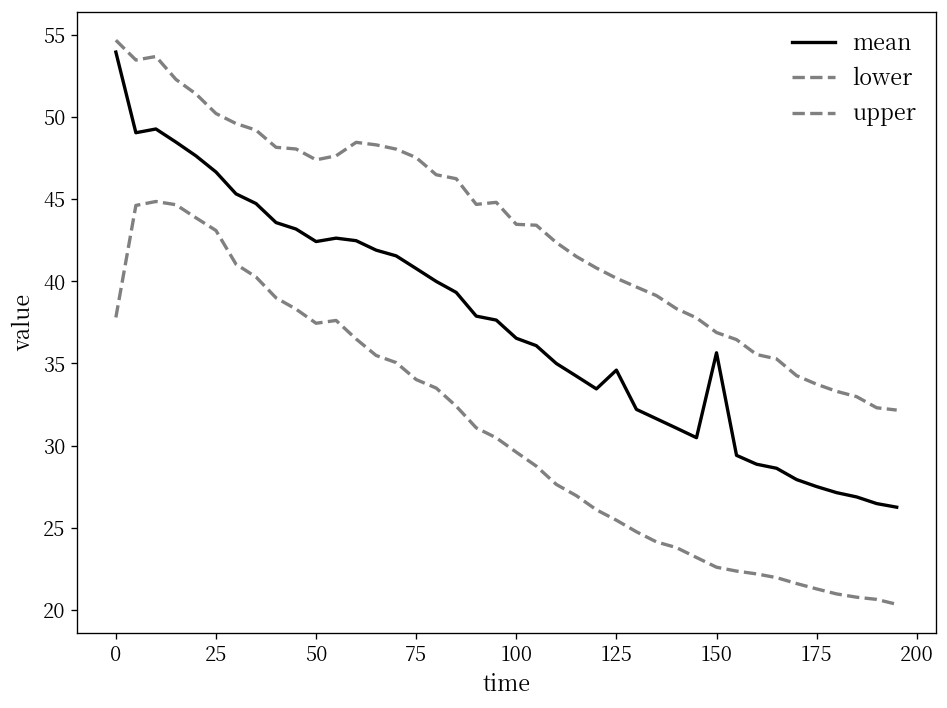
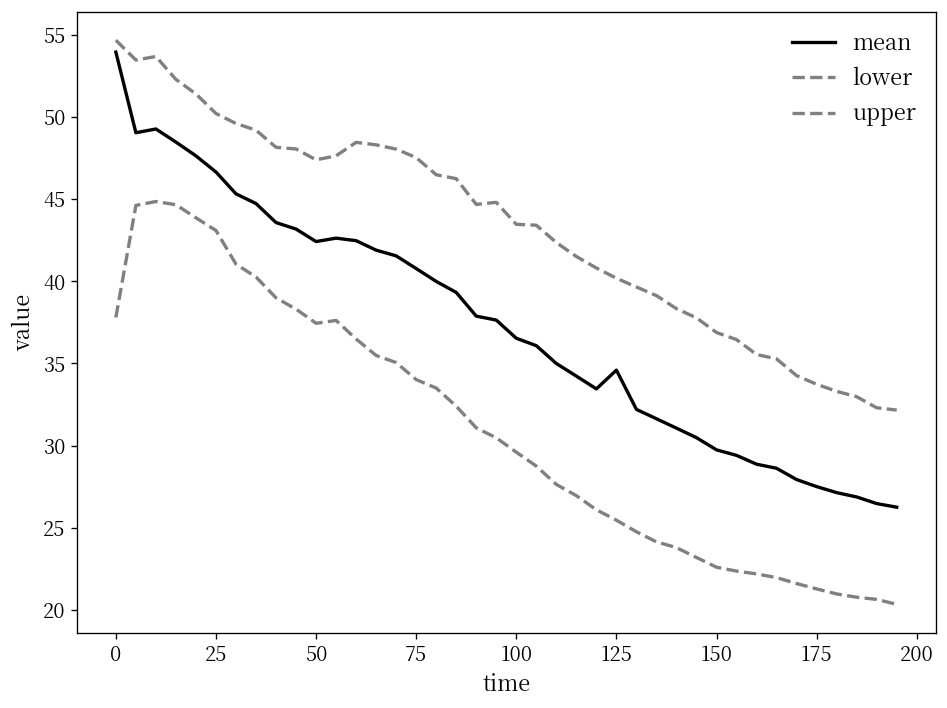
  {
    "mean": {
      "0": 53.9,
      "25": 46.6,
      "50": 42.4,
      "75": 40.8,
      "100": 36.5,
      "125": 34.6,
-     "150": 35.6,
+     "150": 29.7,
      "175": 27.5
    }
  }
